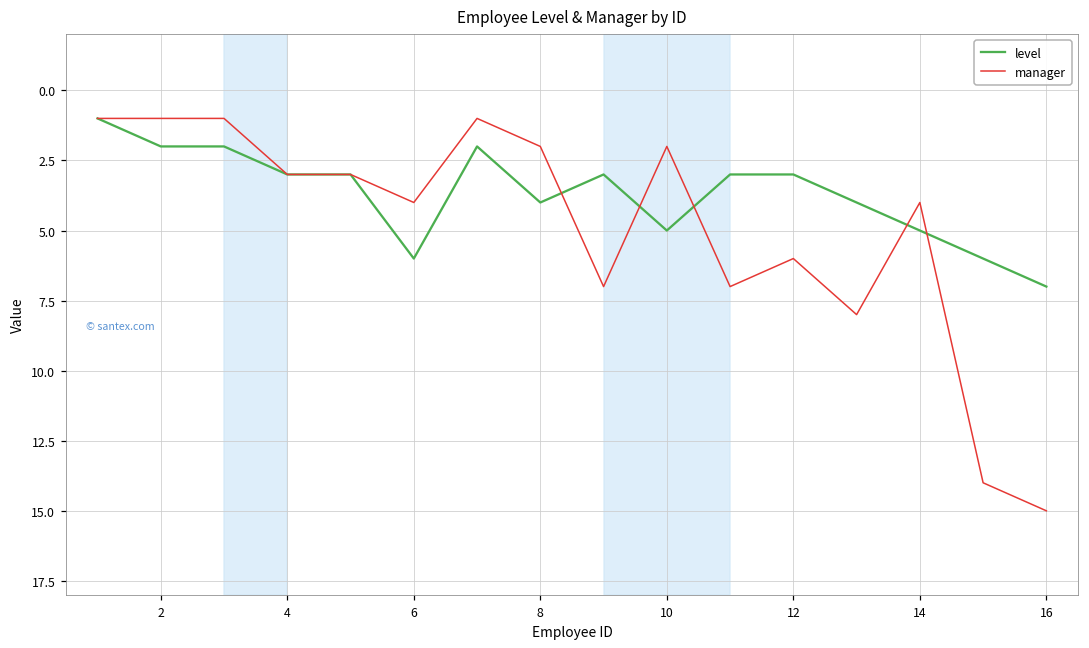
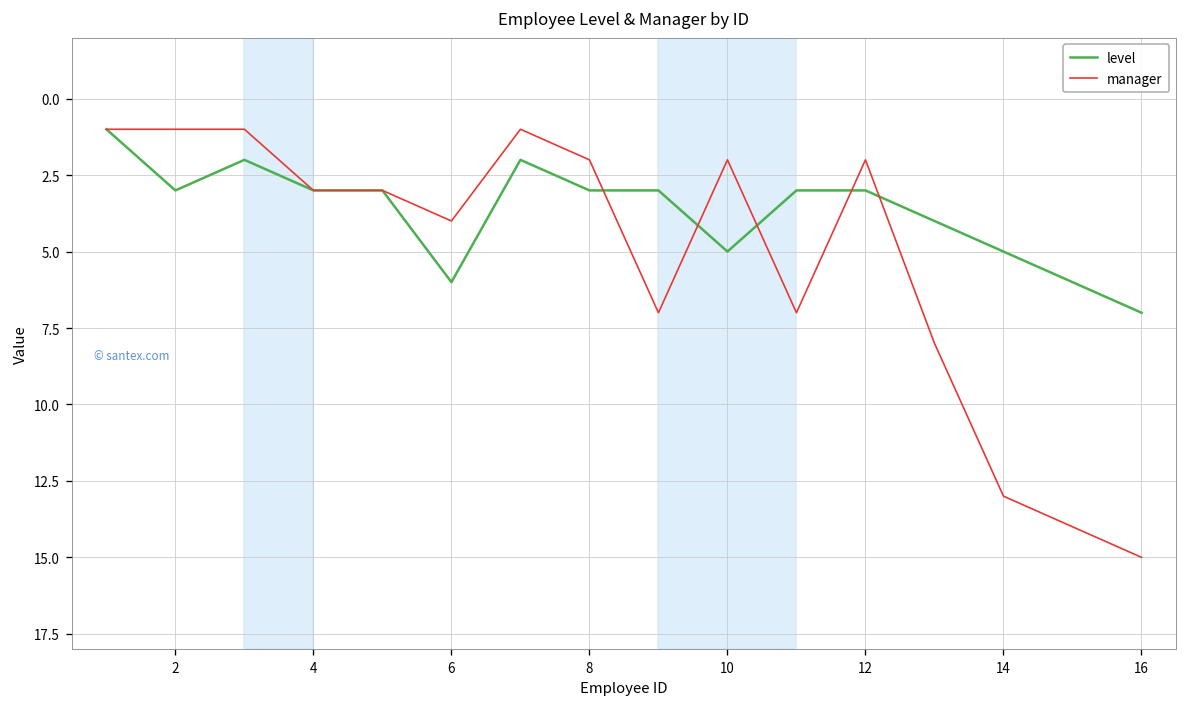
  {
    "level": {
-     "2": 2,
+     "2": 3,
      "6": 6,
-     "8": 4,
+     "8": 3,
      "10": 5,
      "12": 3,
      "14": 5,
      "16": 7
    },
    "manager": {
      "2": 1,
      "6": 4,
      "8": 2,
      "10": 2,
-     "12": 6,
-     "14": 4,
+     "12": 2,
+     "14": 13,
      "16": 15
    }
  }
